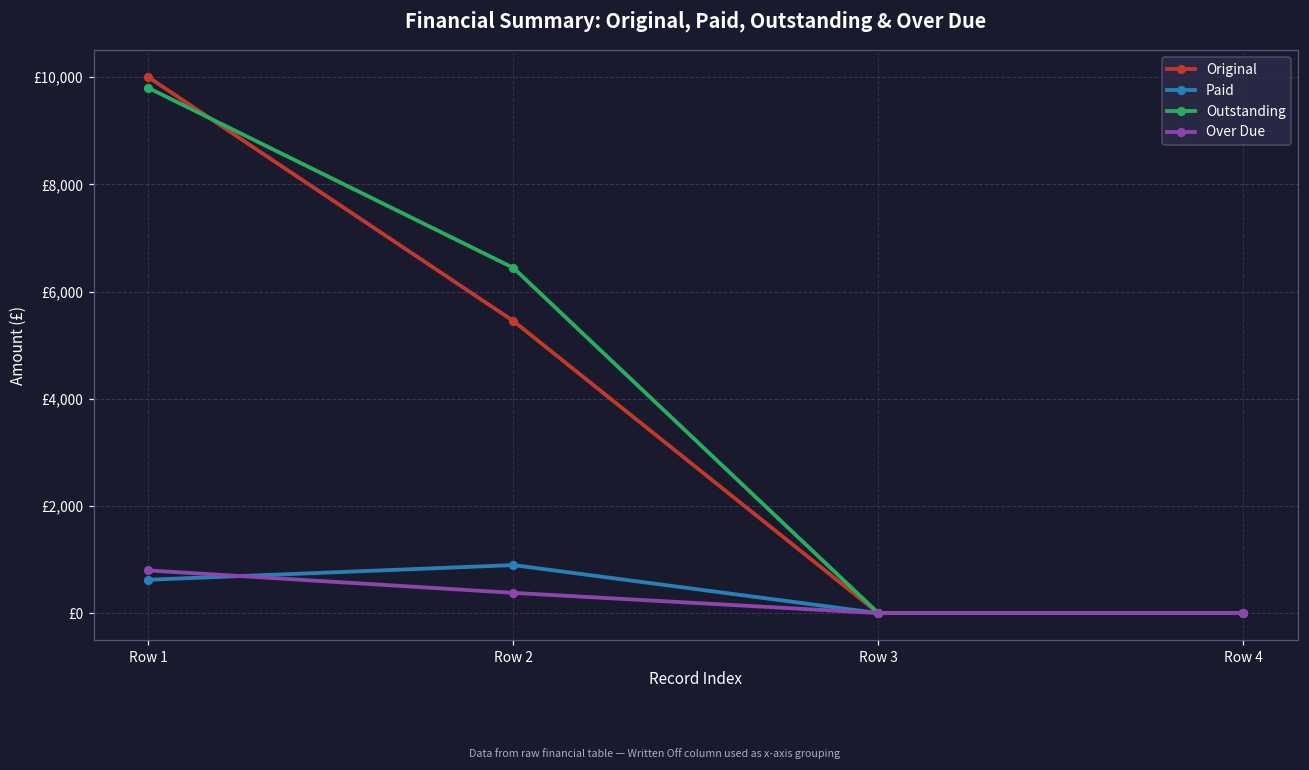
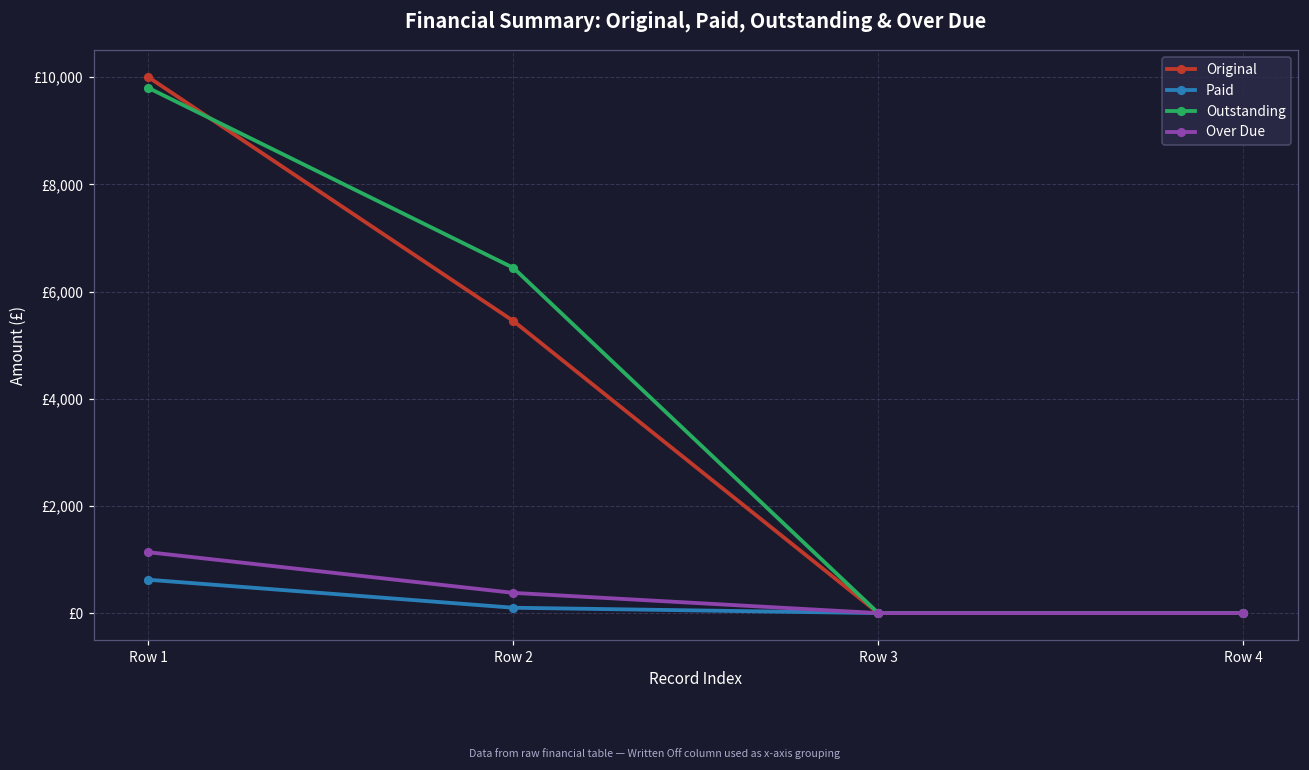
  {
    "Original": {
      "Row 1": "£10,000",
      "Row 2": "£5,500"
    },
    "Paid": {
      "Row 1": "£600",
-     "Row 2": "£900"
+     "Row 2": "£100"
    },
    "Outstanding": {
      "Row 1": "£9,800",
      "Row 2": "£6,400"
    },
    "Over Due": {
-     "Row 1": "£800",
+     "Row 1": "£1,100",
      "Row 2": "£400"
    }
  }
